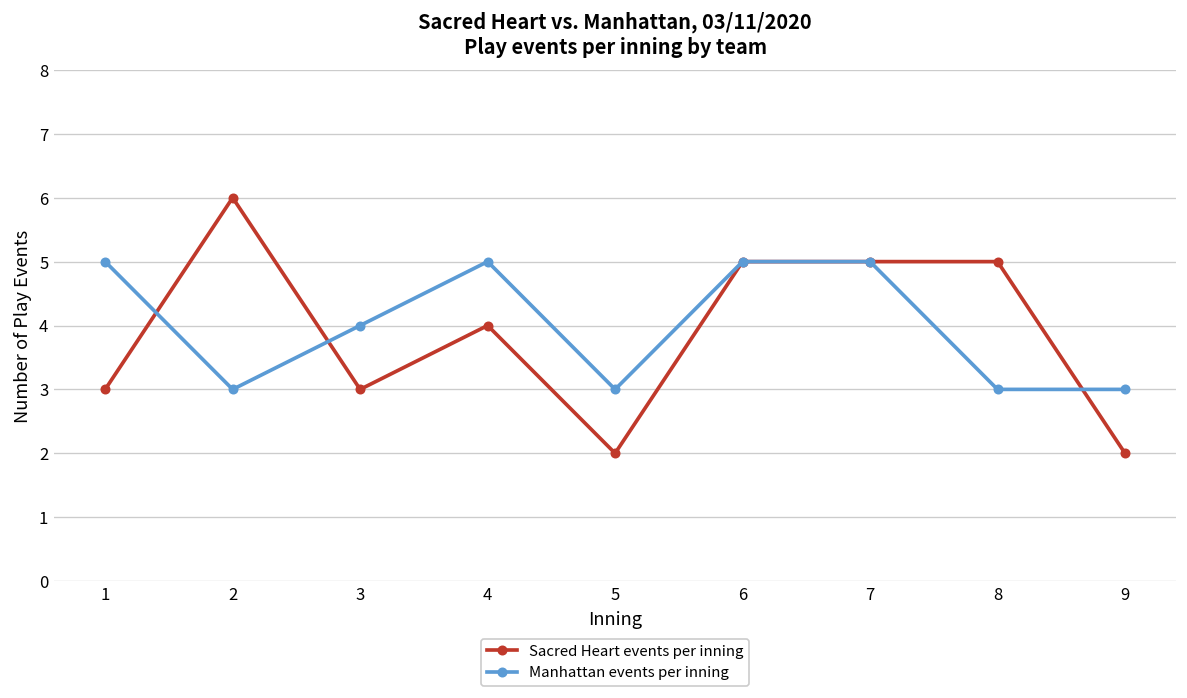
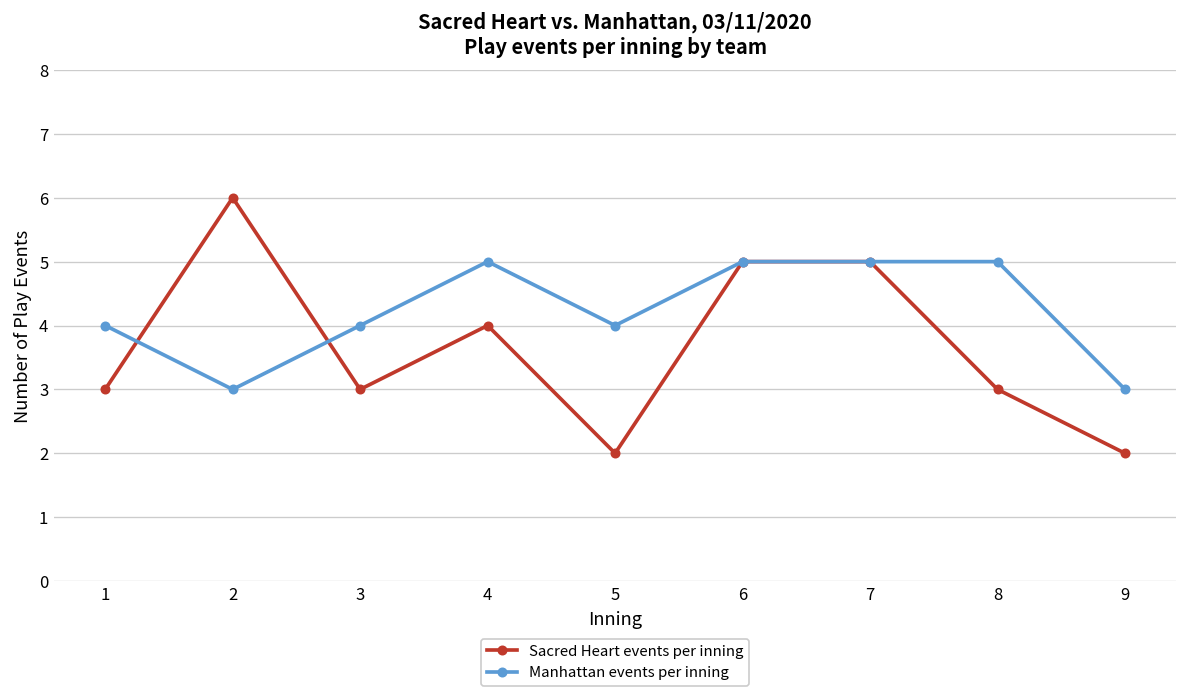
  {
    "Sacred Heart events per inning": {
      "1": 3,
      "2": 6,
      "3": 3,
      "4": 4,
      "5": 2,
-     "8": 5,
+     "8": 3,
      "9": 2
    },
    "Manhattan events per inning": {
-     "1": 5,
+     "1": 4,
      "2": 3,
      "3": 4,
      "4": 5,
-     "5": 3,
-     "8": 3,
+     "5": 4,
+     "8": 5,
      "9": 3
    }
  }
